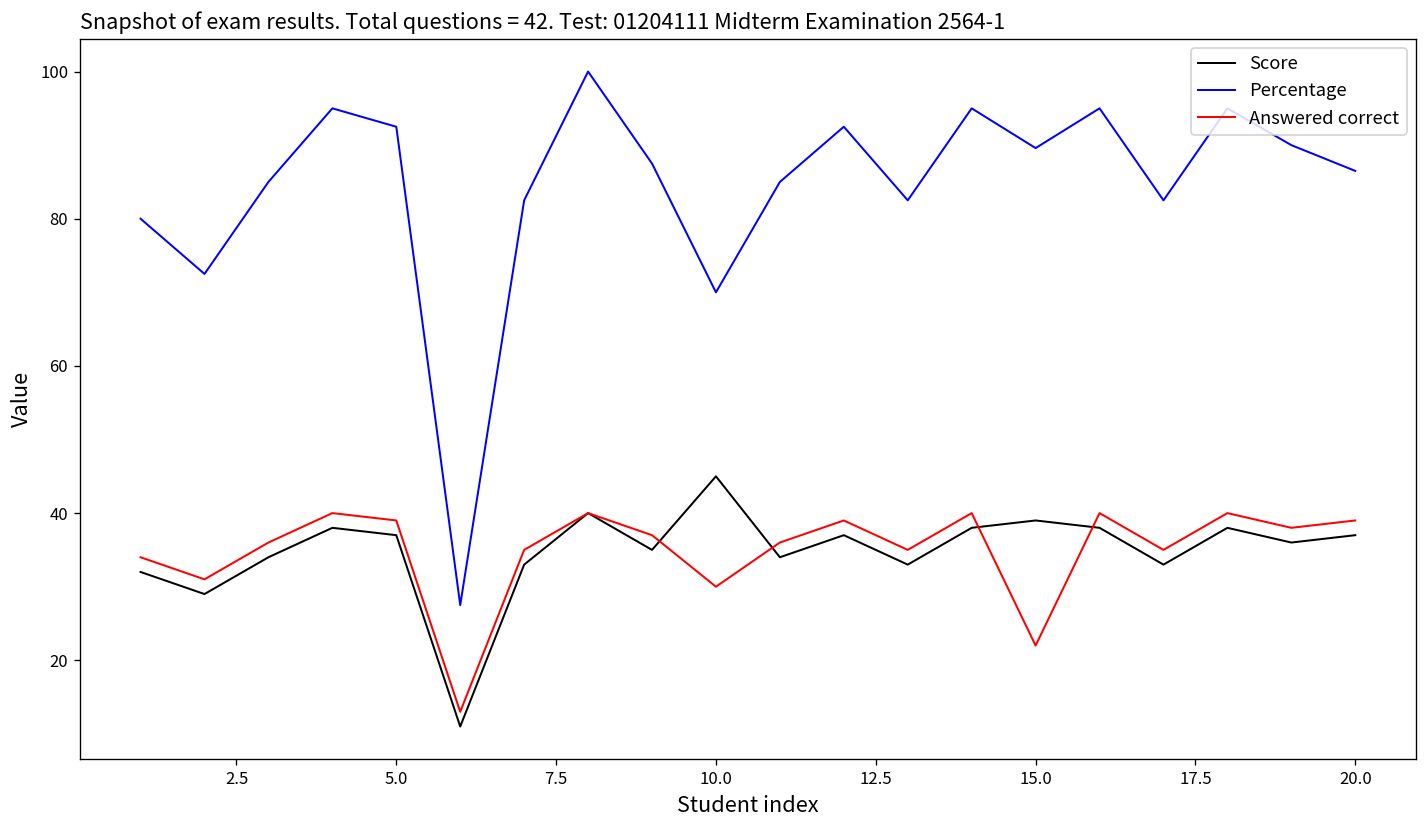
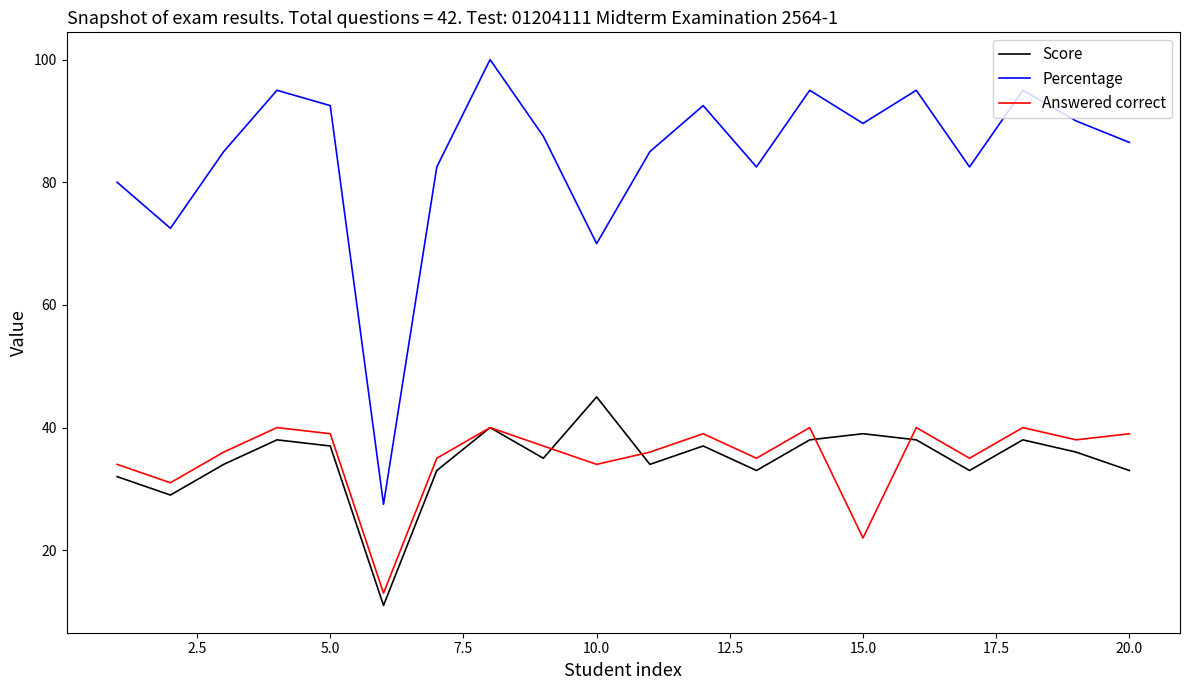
  {
    "Score": {
      "5.0": 37,
      "10.0": 45,
      "15.0": 39,
-     "20.0": 37
+     "20.0": 33
    },
    "Percentage": {
      "5.0": 93,
      "10.0": 70,
      "15.0": 90,
      "20.0": 87
    },
    "Answered correct": {
      "5.0": 39,
-     "10.0": 30,
+     "10.0": 34,
      "15.0": 22,
      "20.0": 39
    }
  }
